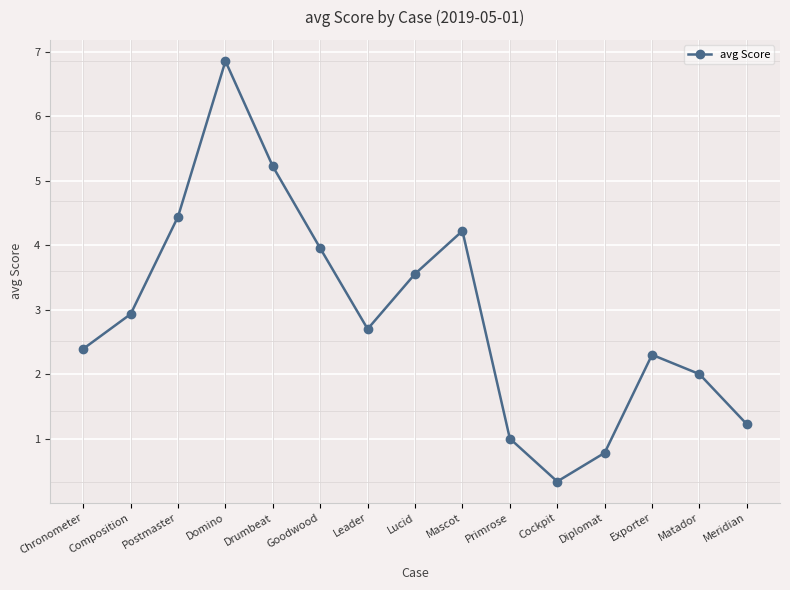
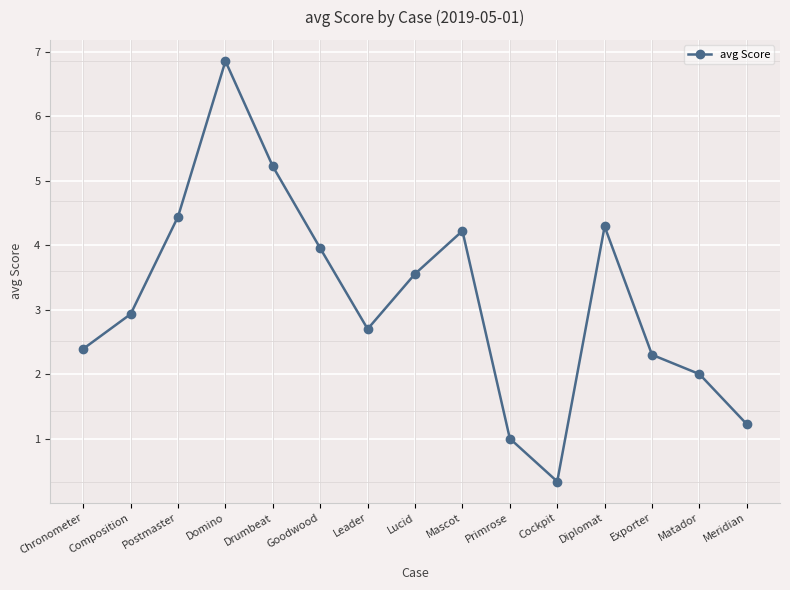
  {
    "Chronometer": 2.4,
    "Composition": 2.9,
    "Postmaster": 4.4,
    "Domino": 6.9,
    "Drumbeat": 5.2,
    "Goodwood": 4.0,
    "Leader": 2.7,
    "Lucid": 3.6,
    "Mascot": 4.2,
    "Primrose": 1.0,
    "Cockpit": 0.3,
-   "Diplomat": 0.8,
+   "Diplomat": 4.3,
    "Exporter": 2.3,
    "Matador": 2.0,
    "Meridian": 1.2
  }
